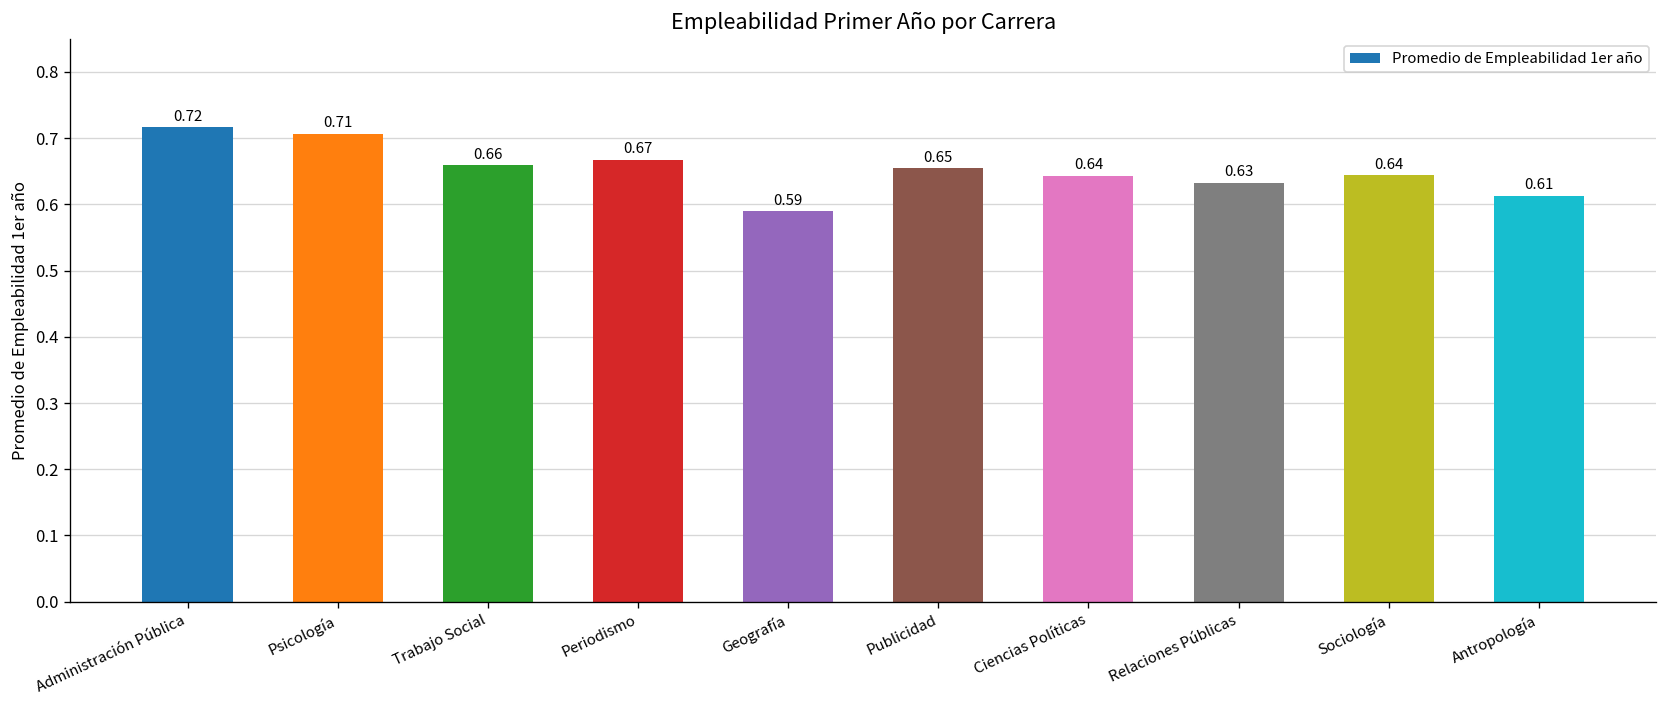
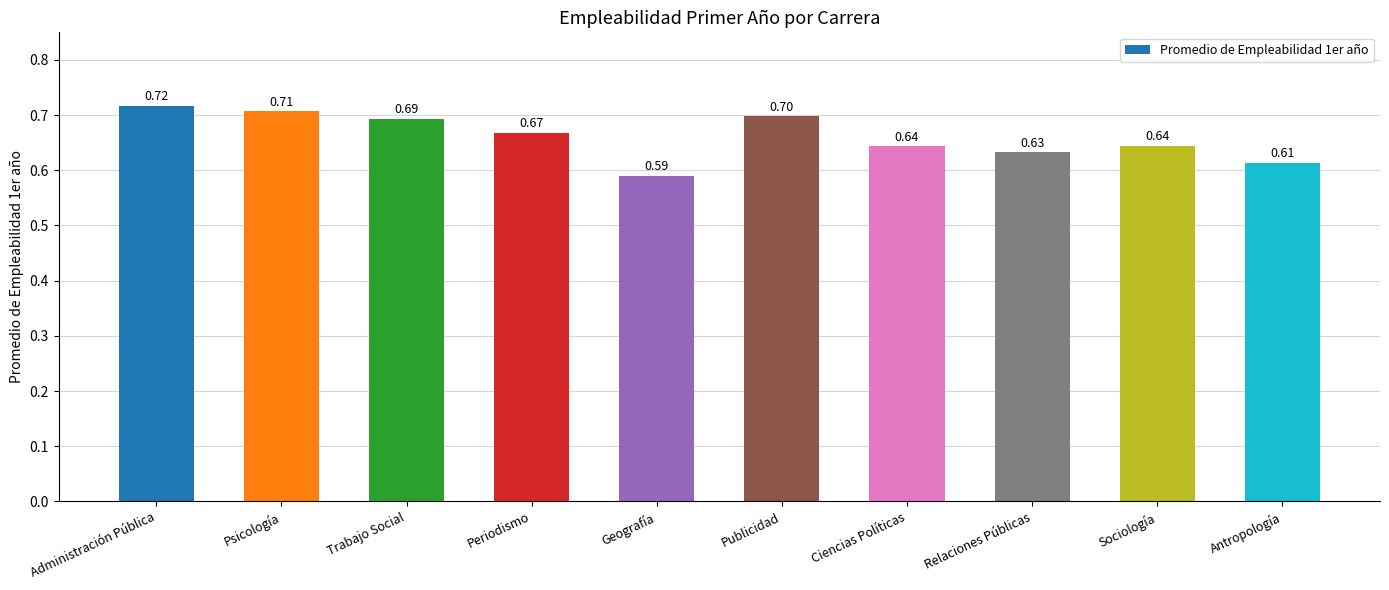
  {
    "Administración Pública": 0.72,
    "Psicología": 0.71,
-   "Trabajo Social": 0.66,
+   "Trabajo Social": 0.69,
    "Periodismo": 0.67,
    "Geografía": 0.59,
-   "Publicidad": 0.65,
+   "Publicidad": 0.70,
    "Ciencias Políticas": 0.64,
    "Relaciones Públicas": 0.63,
    "Sociología": 0.64,
    "Antropología": 0.61
  }
